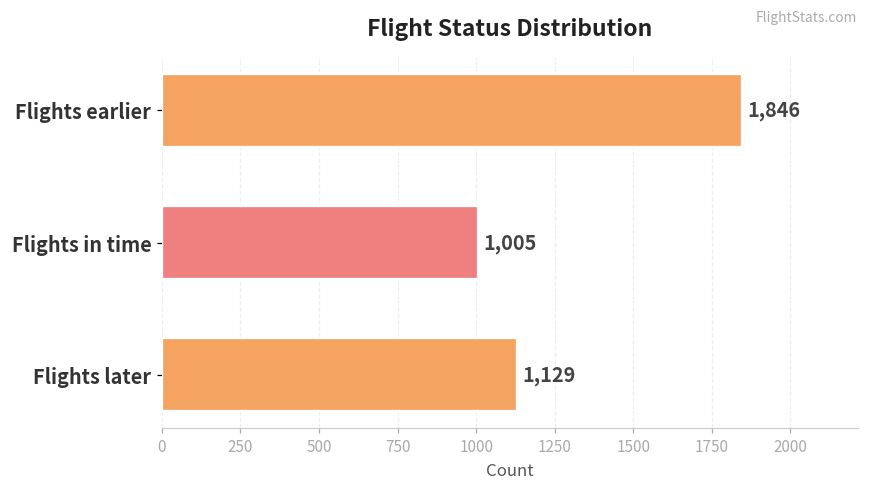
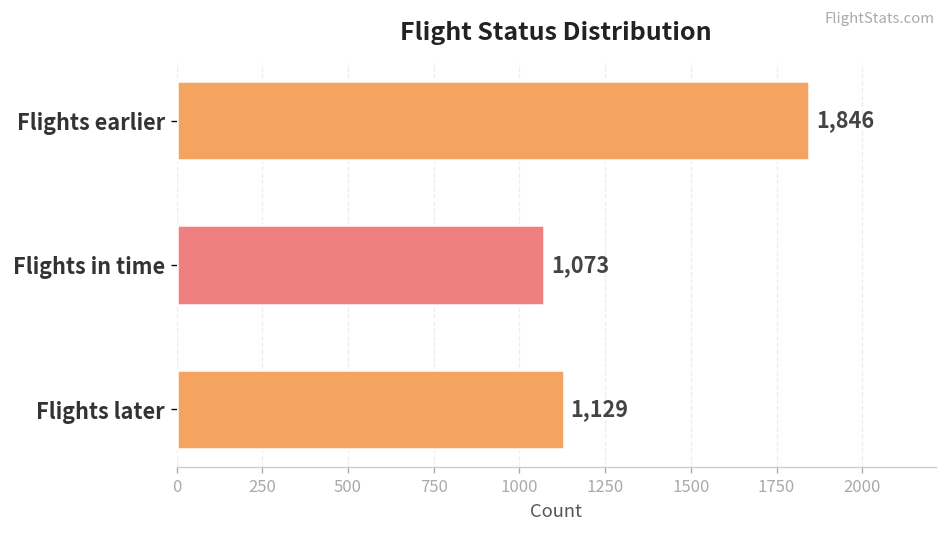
  {
    "Flights earlier": "1,846",
-   "Flights in time": "1,005",
+   "Flights in time": "1,073",
    "Flights later": "1,129"
  }
